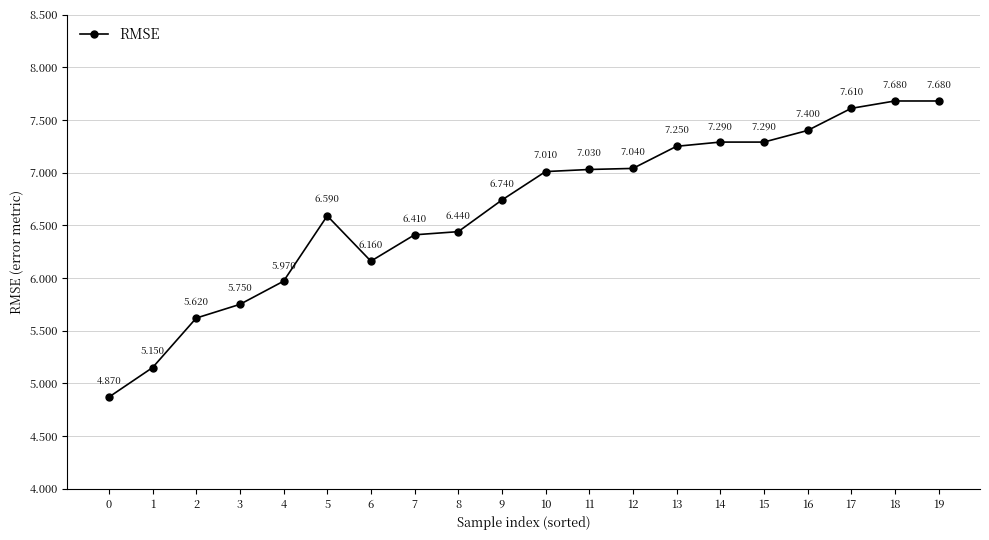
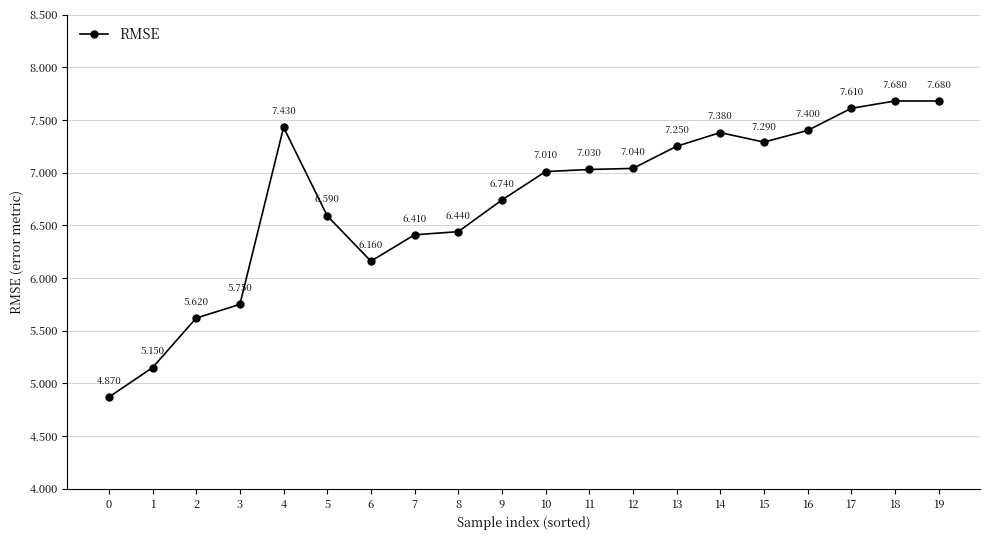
  {
    "0": 4.870,
    "1": 5.150,
    "2": 5.620,
    "3": 5.750,
-   "4": 5.970,
+   "4": 7.430,
    "5": 6.590,
    "6": 6.160,
    "7": 6.410,
    "8": 6.440,
    "9": 6.740,
    "10": 7.010,
    "11": 7.030,
    "12": 7.040,
    "13": 7.250,
-   "14": 7.290,
+   "14": 7.380,
    "15": 7.290,
    "16": 7.400,
    "17": 7.610,
    "18": 7.680,
    "19": 7.680
  }
